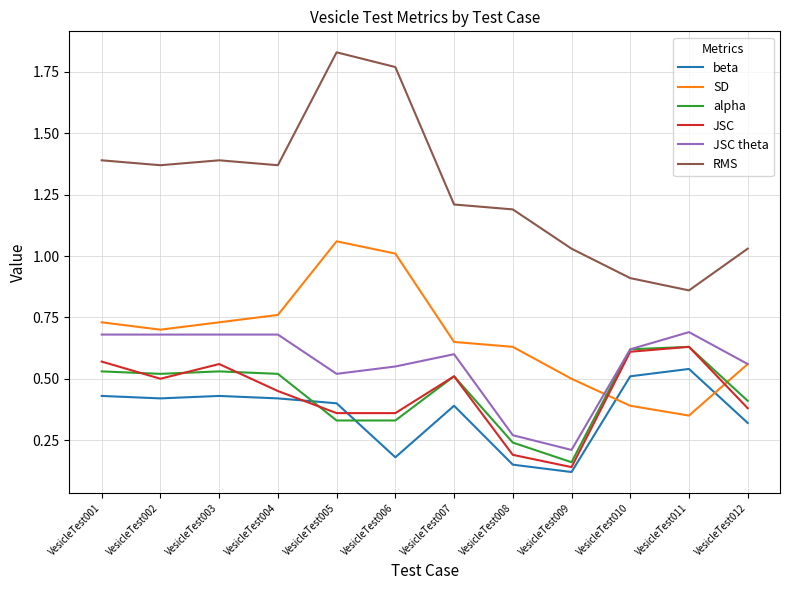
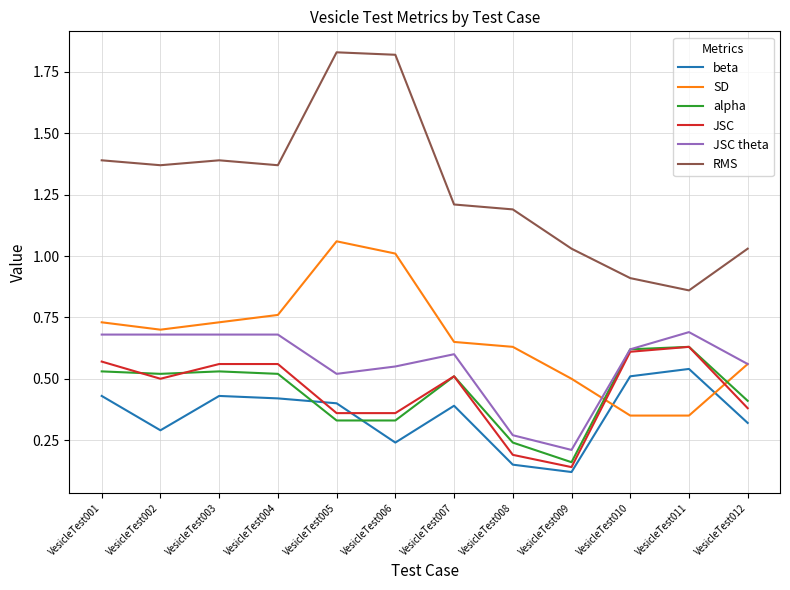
  {
    "beta": {
      "VesicleTest001": 0.43,
-     "VesicleTest002": 0.42,
+     "VesicleTest002": 0.29,
      "VesicleTest003": 0.43,
      "VesicleTest004": 0.42,
      "VesicleTest005": 0.40,
-     "VesicleTest006": 0.18,
+     "VesicleTest006": 0.24,
      "VesicleTest007": 0.39,
      "VesicleTest008": 0.15,
      "VesicleTest009": 0.12,
      "VesicleTest010": 0.51,
      "VesicleTest011": 0.54,
      "VesicleTest012": 0.32
    },
    "SD": {
      "VesicleTest001": 0.73,
      "VesicleTest002": 0.70,
      "VesicleTest003": 0.73,
      "VesicleTest004": 0.76,
      "VesicleTest005": 1.06,
      "VesicleTest006": 1.01,
      "VesicleTest007": 0.65,
      "VesicleTest008": 0.63,
      "VesicleTest009": 0.50,
-     "VesicleTest010": 0.39,
+     "VesicleTest010": 0.35,
      "VesicleTest011": 0.35
    },
    "alpha": {
      "VesicleTest001": 0.53,
      "VesicleTest002": 0.52,
      "VesicleTest003": 0.53,
      "VesicleTest004": 0.52,
      "VesicleTest005": 0.33,
      "VesicleTest006": 0.33,
      "VesicleTest008": 0.24,
      "VesicleTest009": 0.16,
      "VesicleTest012": 0.41
    },
    "JSC": {
      "VesicleTest001": 0.57,
      "VesicleTest002": 0.50,
      "VesicleTest003": 0.56,
-     "VesicleTest004": 0.45,
+     "VesicleTest004": 0.56,
      "VesicleTest005": 0.36,
      "VesicleTest006": 0.36,
      "VesicleTest008": 0.19,
      "VesicleTest009": 0.14,
      "VesicleTest012": 0.38
    },
    "JSC theta": {
      "VesicleTest001": 0.68,
      "VesicleTest002": 0.68,
      "VesicleTest003": 0.68,
      "VesicleTest004": 0.68,
      "VesicleTest005": 0.52,
      "VesicleTest006": 0.55,
      "VesicleTest007": 0.60,
      "VesicleTest008": 0.27,
      "VesicleTest009": 0.21,
      "VesicleTest011": 0.69
    },
    "RMS": {
      "VesicleTest001": 1.39,
      "VesicleTest002": 1.37,
      "VesicleTest003": 1.39,
      "VesicleTest004": 1.37,
      "VesicleTest005": 1.83,
-     "VesicleTest006": 1.77,
+     "VesicleTest006": 1.82,
      "VesicleTest007": 1.21,
      "VesicleTest008": 1.19,
      "VesicleTest009": 1.03,
      "VesicleTest010": 0.91,
      "VesicleTest011": 0.86,
      "VesicleTest012": 1.03
    }
  }
